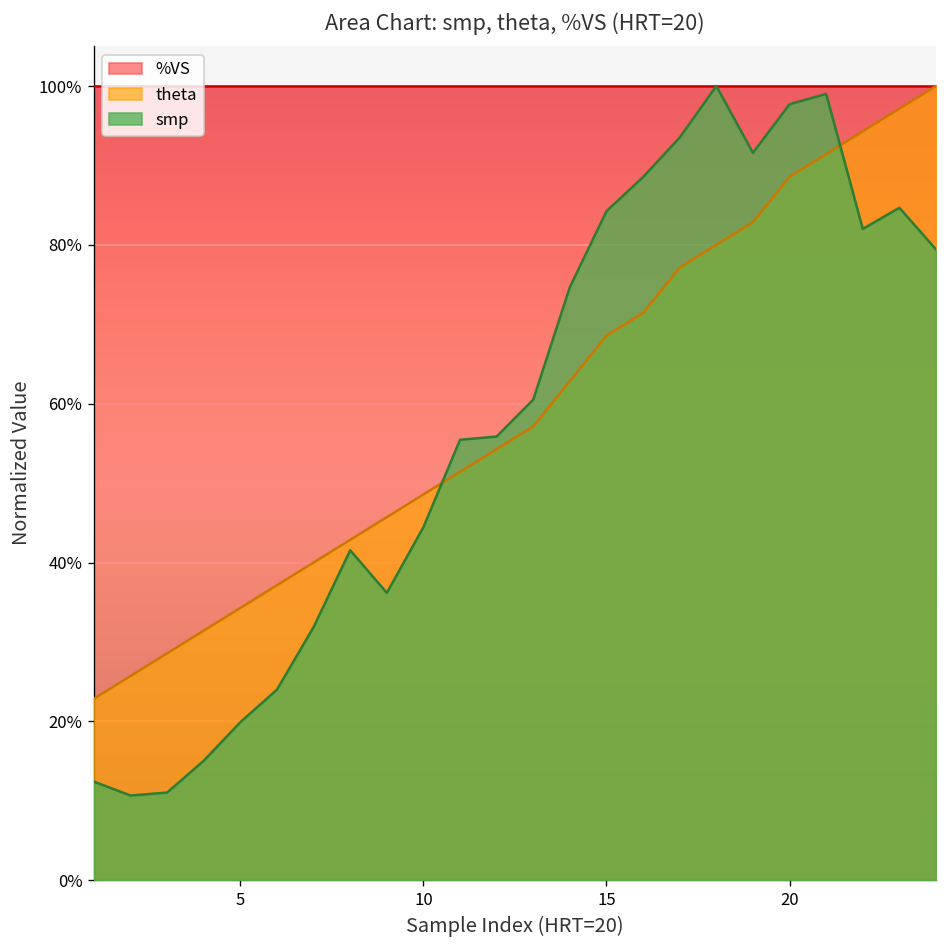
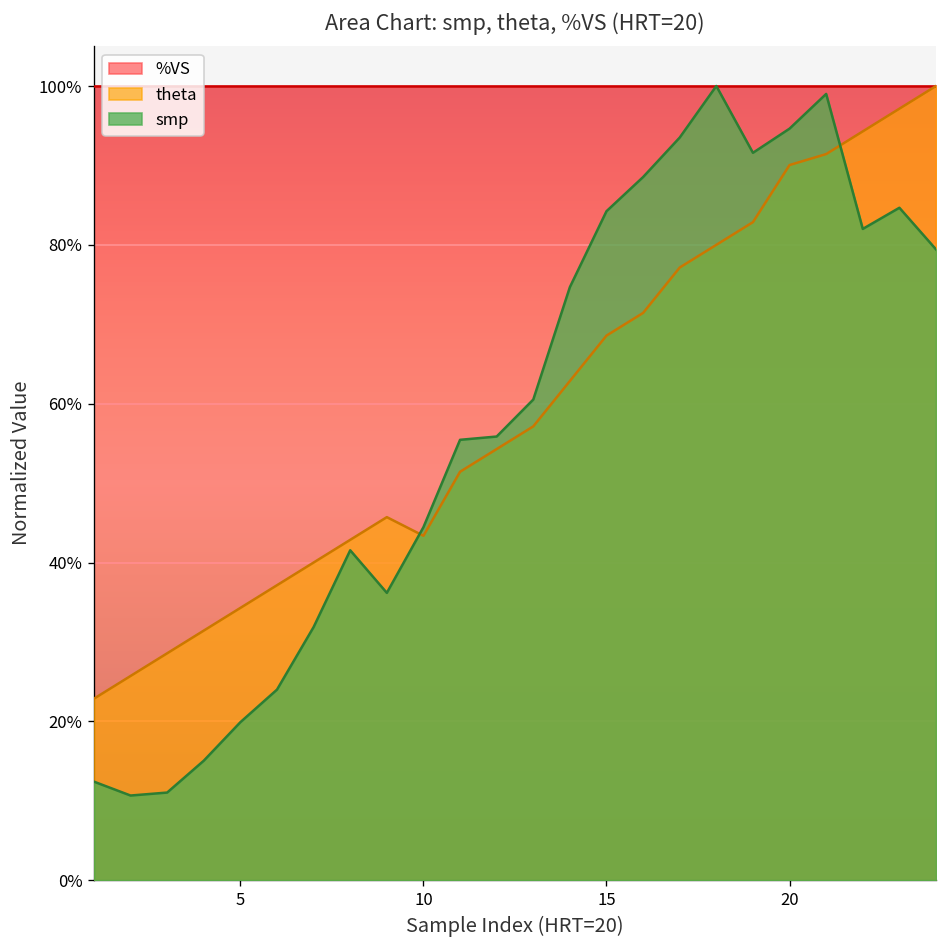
  {
    "%VS": {
      "5": "100%",
      "10": "100%",
      "15": "100%",
      "20": "100%"
    },
    "theta": {
      "5": "34%",
-     "10": "49%",
+     "10": "43%",
      "15": "69%",
-     "20": "89%"
+     "20": "90%"
    },
    "smp": {
      "5": "20%",
      "10": "44%",
      "15": "84%",
-     "20": "98%"
+     "20": "95%"
    }
  }
